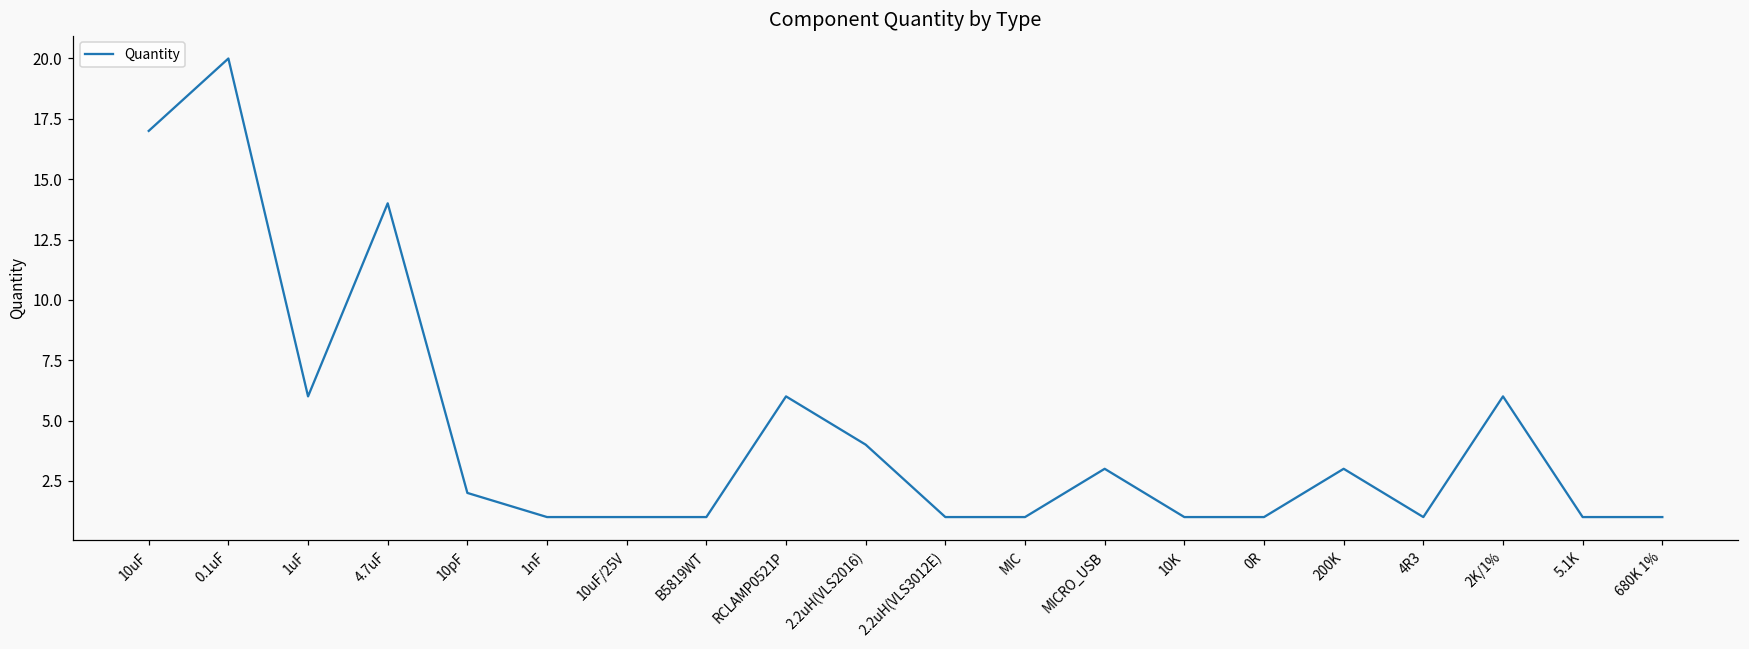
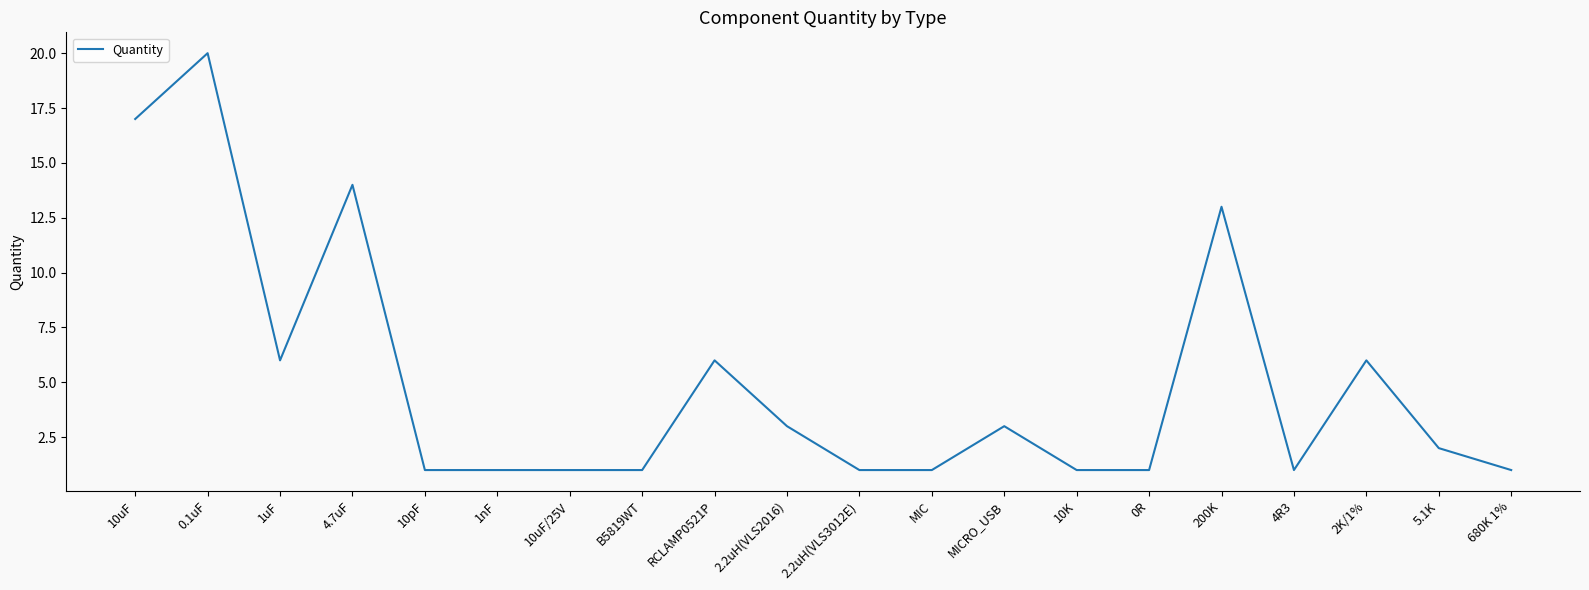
  {
    "10uF": 17,
    "0.1uF": 20,
    "1uF": 6,
    "4.7uF": 14,
-   "10pF": 2,
+   "10pF": 1,
    "1nF": 1,
    "10uF/25V": 1,
    "B5819WT": 1,
    "RCLAMP0521P": 6,
-   "2.2uH(VLS2016)": 4,
+   "2.2uH(VLS2016)": 3,
    "2.2uH(VLS3012E)": 1,
    "MIC": 1,
    "MICRO_USB": 3,
    "10K": 1,
    "0R": 1,
-   "200K": 3,
+   "200K": 13,
    "4R3": 1,
    "2K/1%": 6,
-   "5.1K": 1,
+   "5.1K": 2,
    "680K 1%": 1
  }
